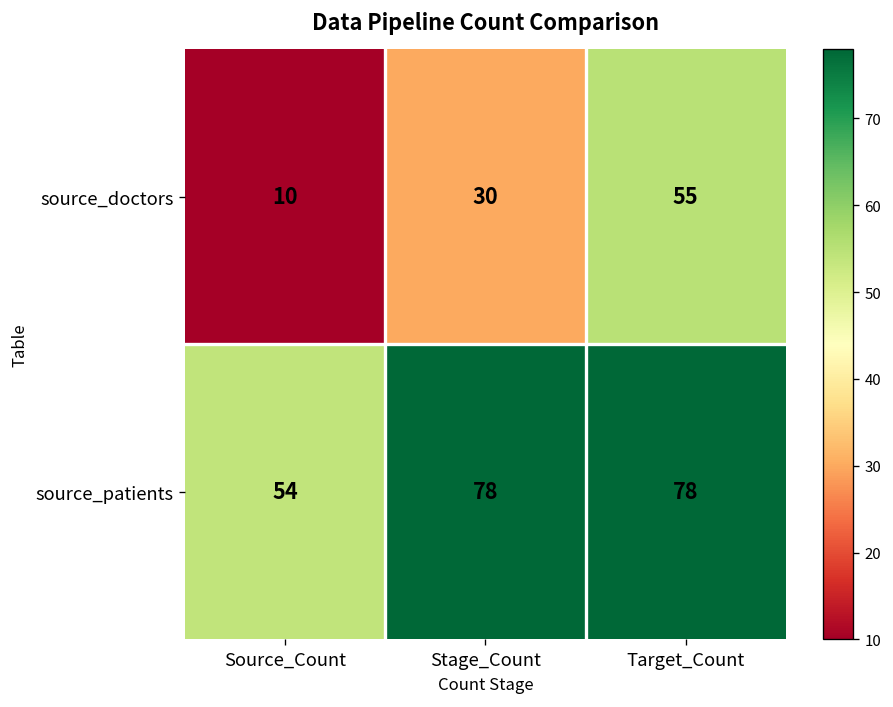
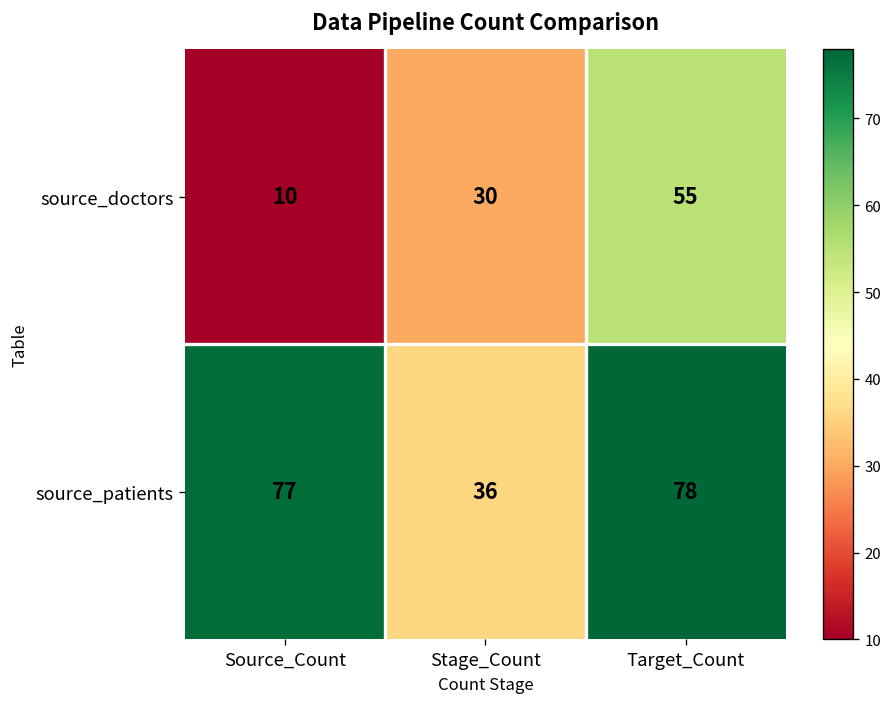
  {
    "source_doctors": {
      "Source_Count": 10,
      "Stage_Count": 30,
      "Target_Count": 55
    },
    "source_patients": {
-     "Source_Count": 54,
-     "Stage_Count": 78,
+     "Source_Count": 77,
+     "Stage_Count": 36,
      "Target_Count": 78
    }
  }
